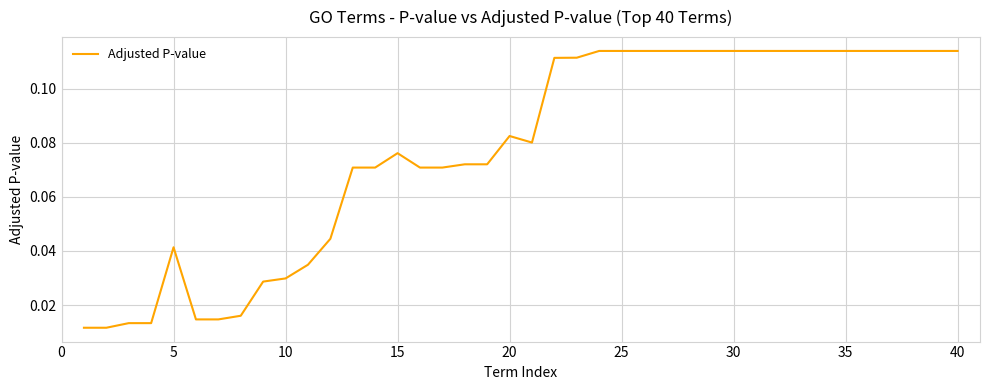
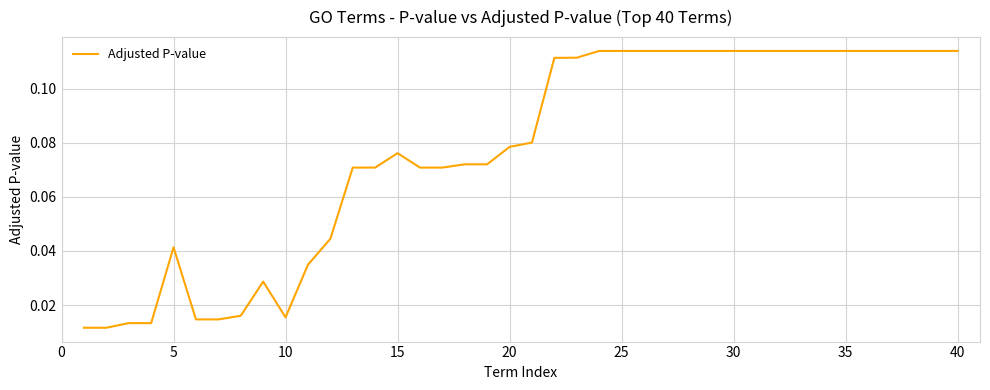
  {
    "5": 0.041,
-   "10": 0.030,
+   "10": 0.015,
    "15": 0.076,
-   "20": 0.082,
+   "20": 0.078,
    "25": 0.114,
    "30": 0.114,
    "35": 0.114,
    "40": 0.114
  }
